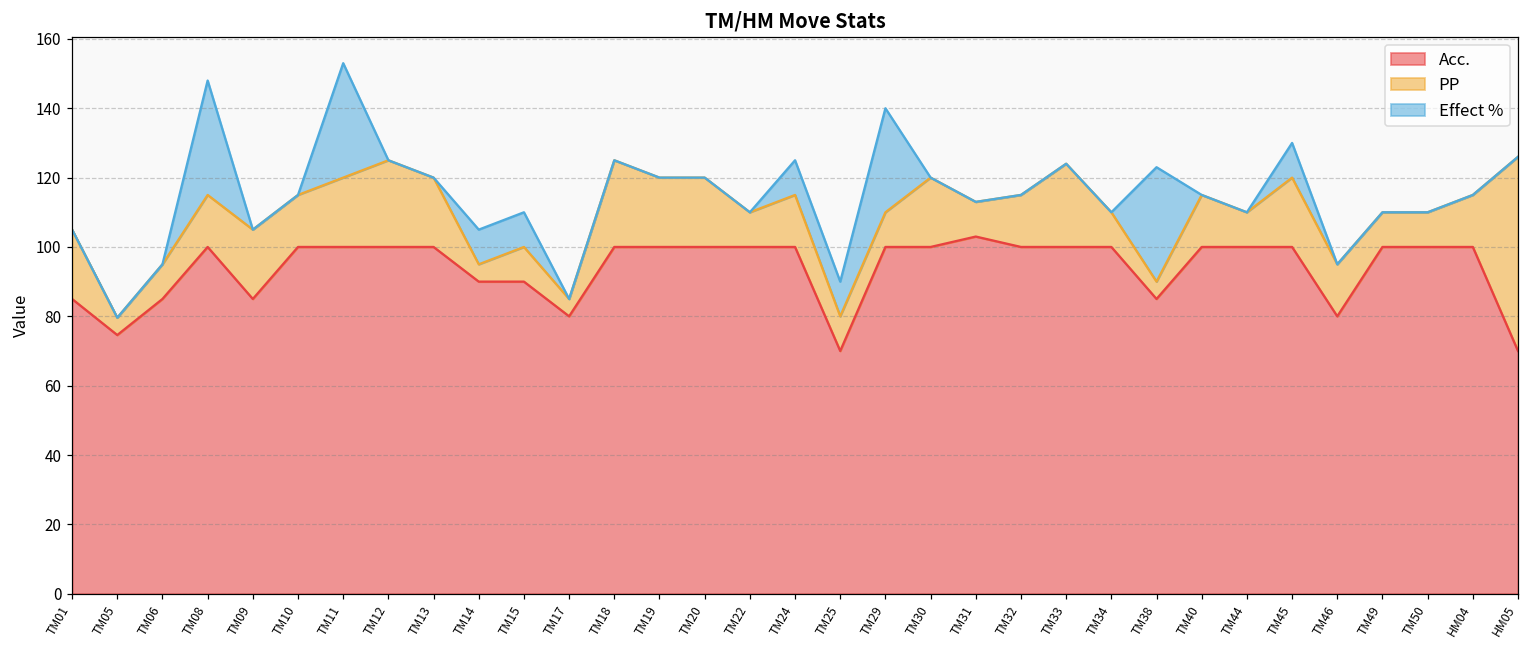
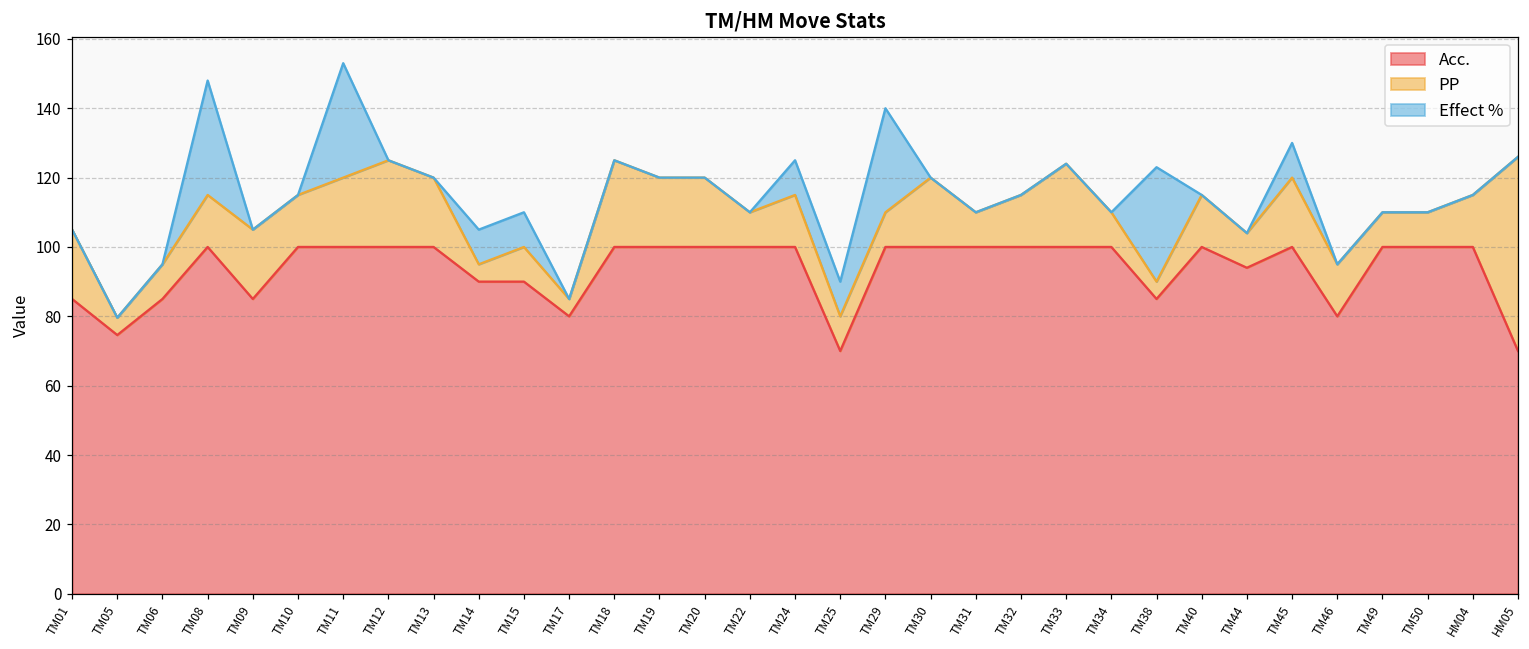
  {
    "Acc.": {
      "TM01": 85,
      "TM05": 75,
      "TM06": 85,
      "TM08": 100,
      "TM09": 85,
      "TM10": 100,
      "TM11": 100,
      "TM12": 100,
      "TM13": 100,
      "TM14": 90,
      "TM15": 90,
      "TM17": 80,
      "TM18": 100,
      "TM19": 100,
      "TM20": 100,
      "TM22": 100,
      "TM24": 100,
      "TM25": 70,
      "TM29": 100,
      "TM30": 100,
-     "TM31": 103,
+     "TM31": 100,
      "TM32": 100,
      "TM33": 100,
      "TM34": 100,
      "TM38": 85,
      "TM40": 100,
-     "TM44": 100,
+     "TM44": 94,
      "TM45": 100,
      "TM46": 80,
      "TM49": 100,
      "TM50": 100,
      "HM04": 100,
      "HM05": 70
    },
    "PP": {
      "TM08": 15,
      "TM11": 20,
      "TM14": 5,
      "TM15": 10,
      "TM24": 15,
      "TM25": 10,
      "TM29": 10,
      "TM38": 5,
      "TM45": 20
    },
    "Effect %": {
      "TM08": 33,
      "TM11": 33,
      "TM14": 10,
      "TM15": 10,
      "TM24": 10,
      "TM25": 10,
      "TM29": 30,
      "TM38": 33,
      "TM45": 10
    }
  }
